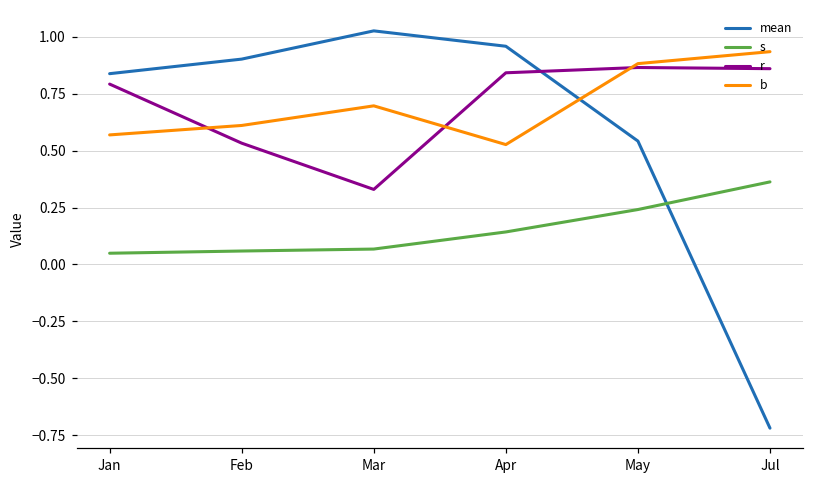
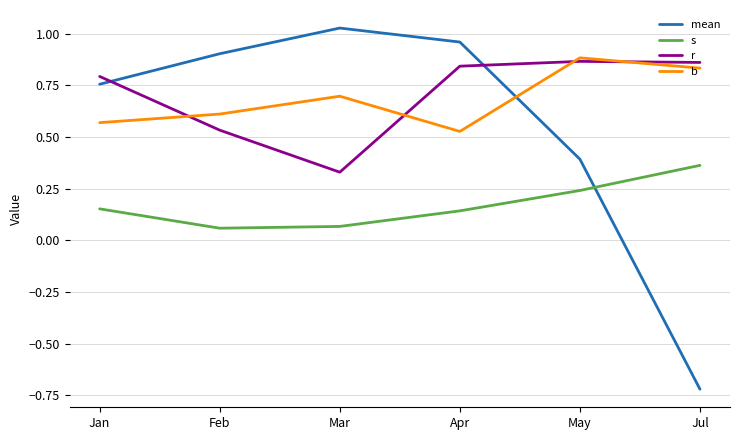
  {
    "mean": {
-     "Jan": 0.84,
+     "Jan": 0.76,
      "Feb": 0.90,
      "Mar": 1.03,
      "Apr": 0.96,
-     "May": 0.54,
+     "May": 0.39,
      "Jul": -0.72
    },
    "s": {
-     "Jan": 0.05,
+     "Jan": 0.15,
      "Feb": 0.06,
      "Mar": 0.07,
      "Apr": 0.14,
      "May": 0.24,
      "Jul": 0.36
    },
    "r": {
      "Jan": 0.79,
      "Feb": 0.53,
      "Mar": 0.33,
      "Apr": 0.84,
      "May": 0.87,
      "Jul": 0.86
    },
    "b": {
      "Jan": 0.57,
      "Feb": 0.61,
      "Mar": 0.70,
      "Apr": 0.53,
      "May": 0.88,
-     "Jul": 0.94
+     "Jul": 0.83
    }
  }
